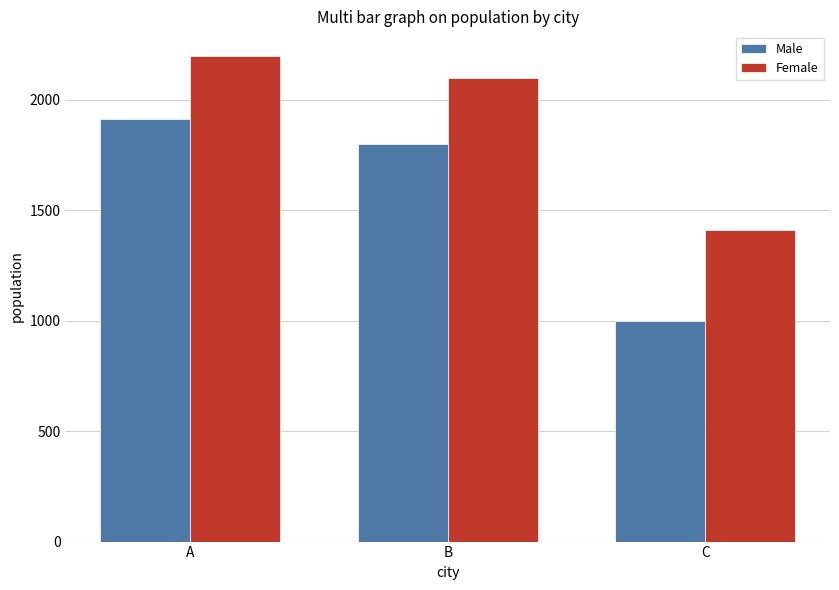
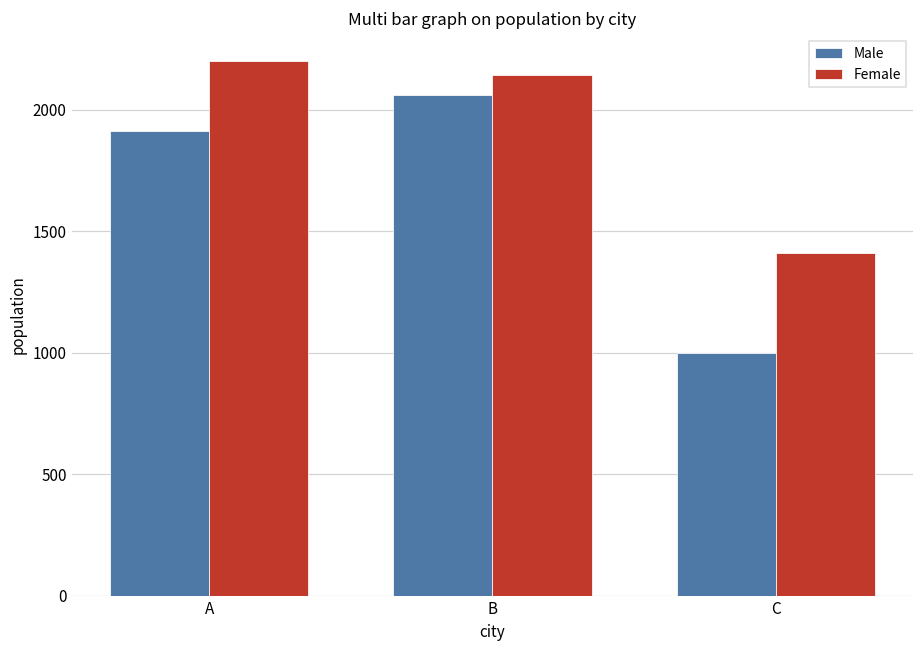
  {
    "Male": {
      "A": 1910,
-     "B": 1800,
+     "B": 2060,
      "C": 1000
    },
    "Female": {
      "A": 2200,
-     "B": 2100,
+     "B": 2140,
      "C": 1410
    }
  }
